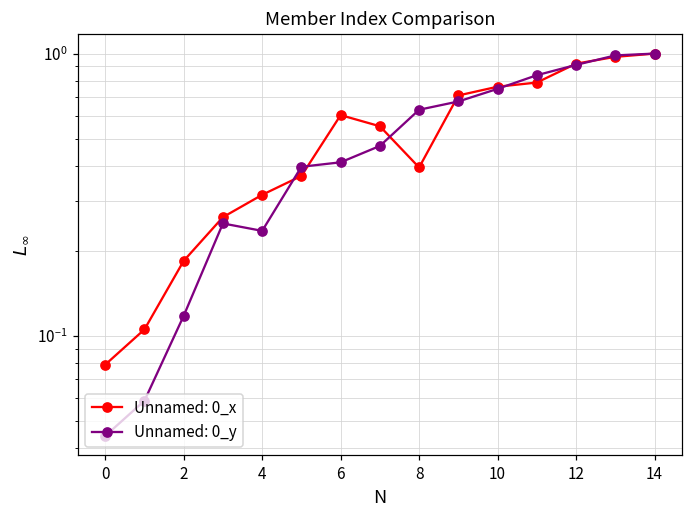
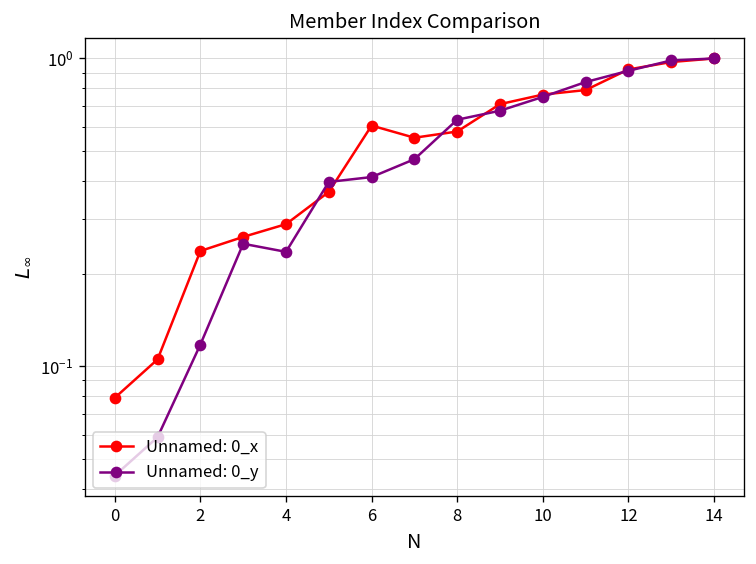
  {
    "Unnamed: 0_x": {
      "0": 0.08,
-     "2": 0.18,
-     "4": 0.32,
+     "2": 0.24,
+     "4": 0.29,
      "6": 0.61,
-     "8": 0.39
+     "8": 0.58
    },
    "Unnamed: 0_y": {
      "2": 0.12,
      "4": 0.24,
      "6": 0.41,
      "8": 0.63
    }
  }
